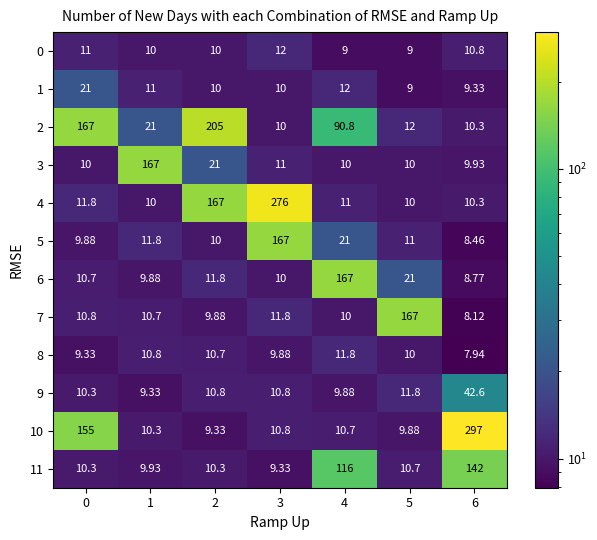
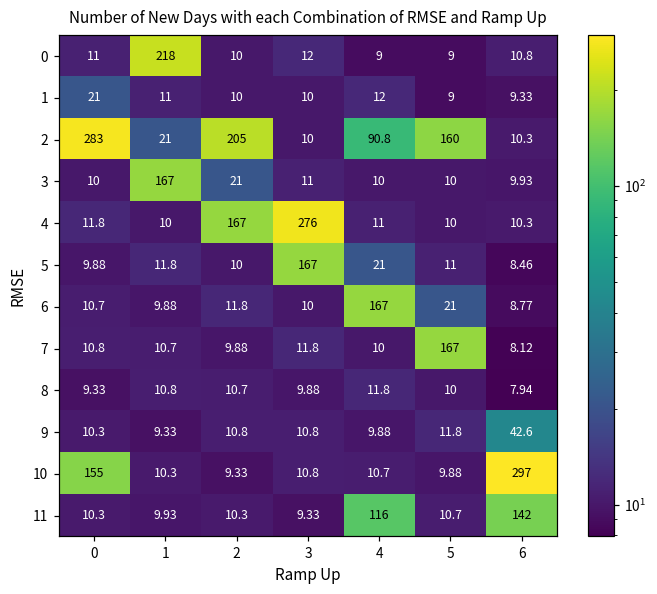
  {
    "0": {
      "0": 11,
-     "1": 10,
+     "1": 218,
      "2": 10,
      "3": 12,
      "4": 9,
      "5": 9,
      "6": 10.8
    },
    "1": {
      "0": 21,
      "1": 11,
      "2": 10,
      "3": 10,
      "4": 12,
      "5": 9,
      "6": 9.33
    },
    "2": {
-     "0": 167,
+     "0": 283,
      "1": 21,
      "2": 205,
      "3": 10,
      "4": 90.8,
-     "5": 12,
+     "5": 160,
      "6": 10.3
    },
    "3": {
      "0": 10,
      "1": 167,
      "2": 21,
      "3": 11,
      "4": 10,
      "5": 10,
      "6": 9.93
    },
    "4": {
      "0": 11.8,
      "1": 10,
      "2": 167,
      "3": 276,
      "4": 11,
      "5": 10,
      "6": 10.3
    },
    "5": {
      "0": 9.88,
      "1": 11.8,
      "2": 10,
      "3": 167,
      "4": 21,
      "5": 11,
      "6": 8.46
    },
    "6": {
      "0": 10.7,
      "1": 9.88,
      "2": 11.8,
      "3": 10,
      "4": 167,
      "5": 21,
      "6": 8.77
    },
    "7": {
      "0": 10.8,
      "1": 10.7,
      "2": 9.88,
      "3": 11.8,
      "4": 10,
      "5": 167,
      "6": 8.12
    },
    "8": {
      "0": 9.33,
      "1": 10.8,
      "2": 10.7,
      "3": 9.88,
      "4": 11.8,
      "5": 10,
      "6": 7.94
    },
    "9": {
      "0": 10.3,
      "1": 9.33,
      "2": 10.8,
      "3": 10.8,
      "4": 9.88,
      "5": 11.8,
      "6": 42.6
    },
    "10": {
      "0": 155,
      "1": 10.3,
      "2": 9.33,
      "3": 10.8,
      "4": 10.7,
      "5": 9.88,
      "6": 297
    },
    "11": {
      "0": 10.3,
      "1": 9.93,
      "2": 10.3,
      "3": 9.33,
      "4": 116,
      "5": 10.7,
      "6": 142
    }
  }
